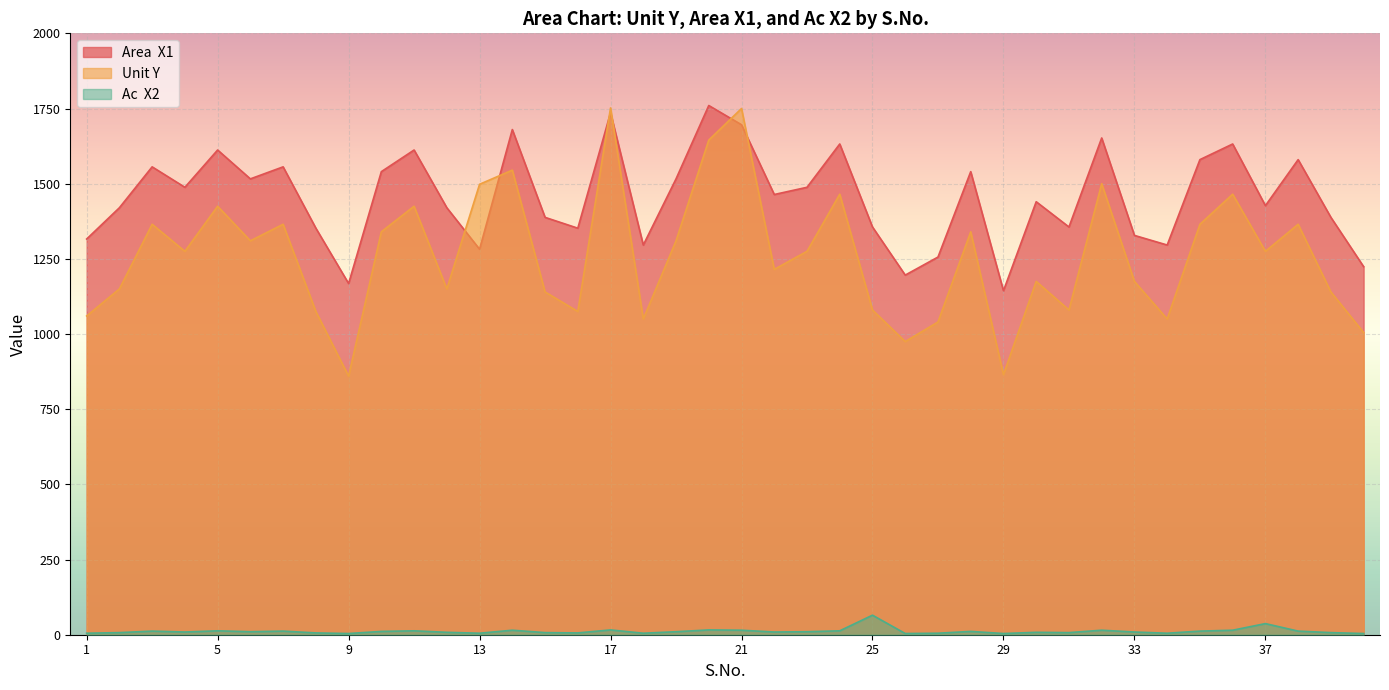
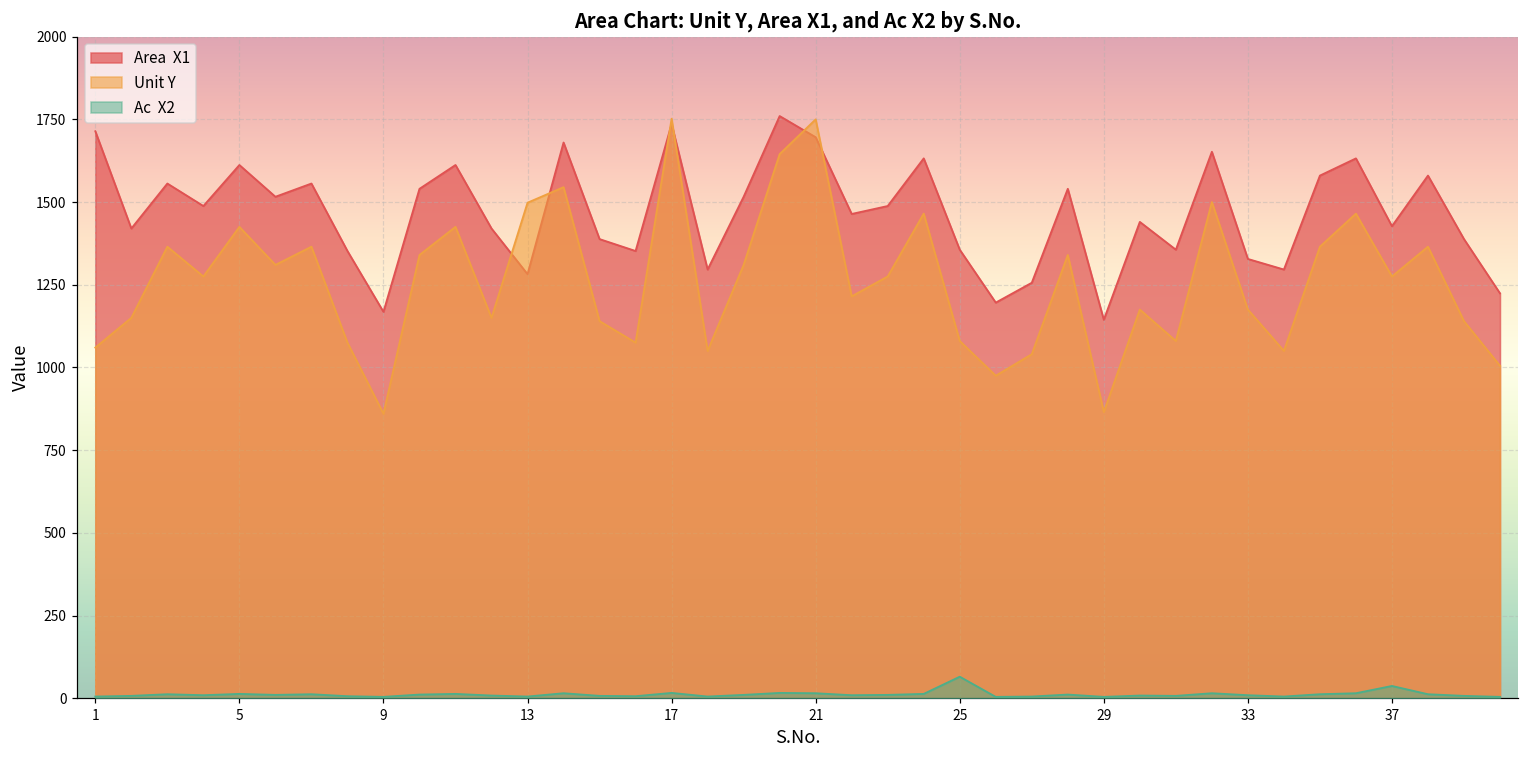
  {
    "Area X1": {
-     "1": 1320,
+     "1": 1710,
      "5": 1610,
      "9": 1170,
      "13": 1280,
      "17": 1740,
      "21": 1700,
      "25": 1360,
      "29": 1140,
      "33": 1330,
      "37": 1430
    },
    "Unit Y": {
      "1": 1060,
      "5": 1430,
      "9": 860,
      "13": 1500,
      "17": 1750,
      "21": 1750,
      "25": 1080,
      "29": 870,
      "33": 1180,
      "37": 1280
    },
    "Ac X2": {
      "1": 10,
      "5": 10,
      "9": 0,
      "13": 10,
      "17": 20,
      "21": 20,
      "25": 70,
      "29": 0,
      "33": 10,
      "37": 40
    }
  }
